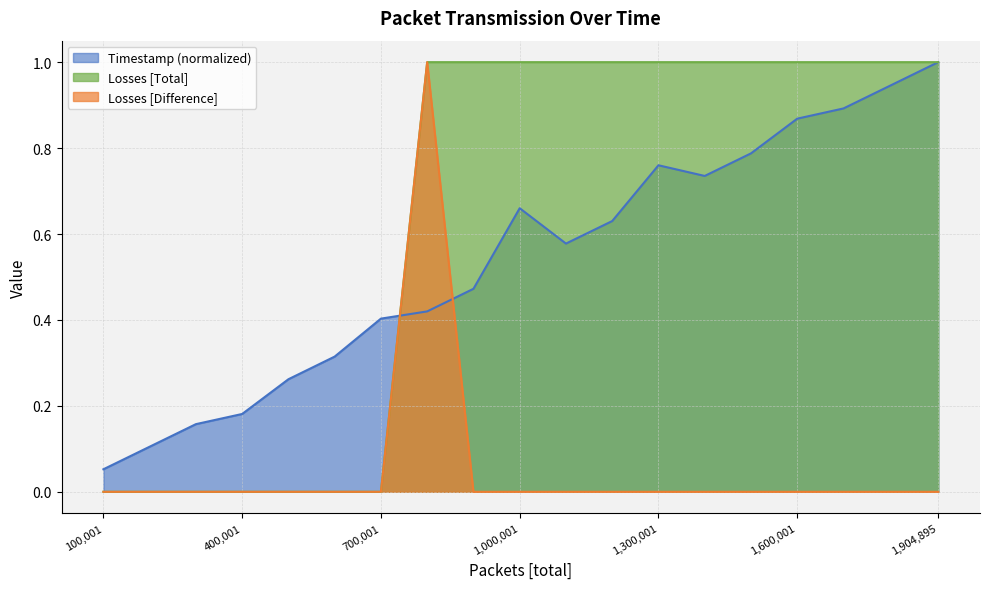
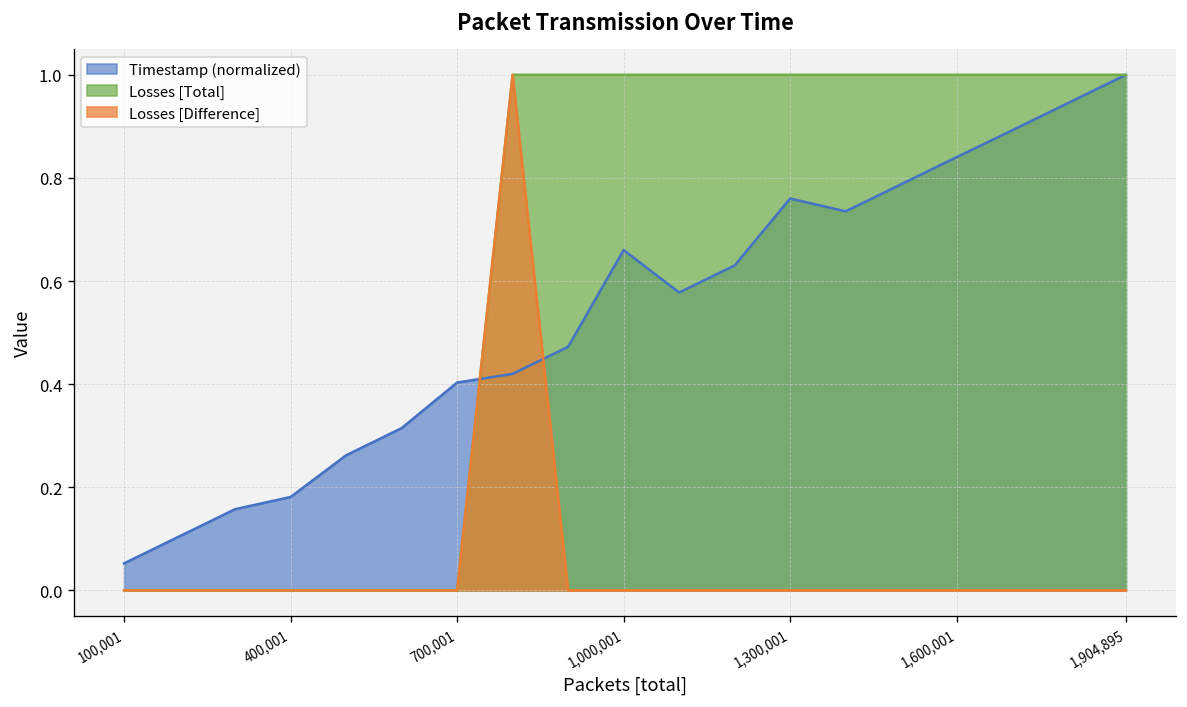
  {
    "Timestamp (normalized)": {
      "100,001": 0.05,
      "400,001": 0.18,
      "700,001": 0.40,
      "1,000,001": 0.66,
      "1,300,001": 0.76,
-     "1,600,001": 0.87
+     "1,600,001": 0.84
    },
    "Losses [Total]": {
      "1,000,001": 1.00,
      "1,300,001": 1.00,
      "1,600,001": 1.00
    },
    "Losses [Difference]": {
      "1,000,001": 0.00,
      "1,300,001": 0.00,
      "1,600,001": 0.00,
      "1,904,895": 0.00
    }
  }
